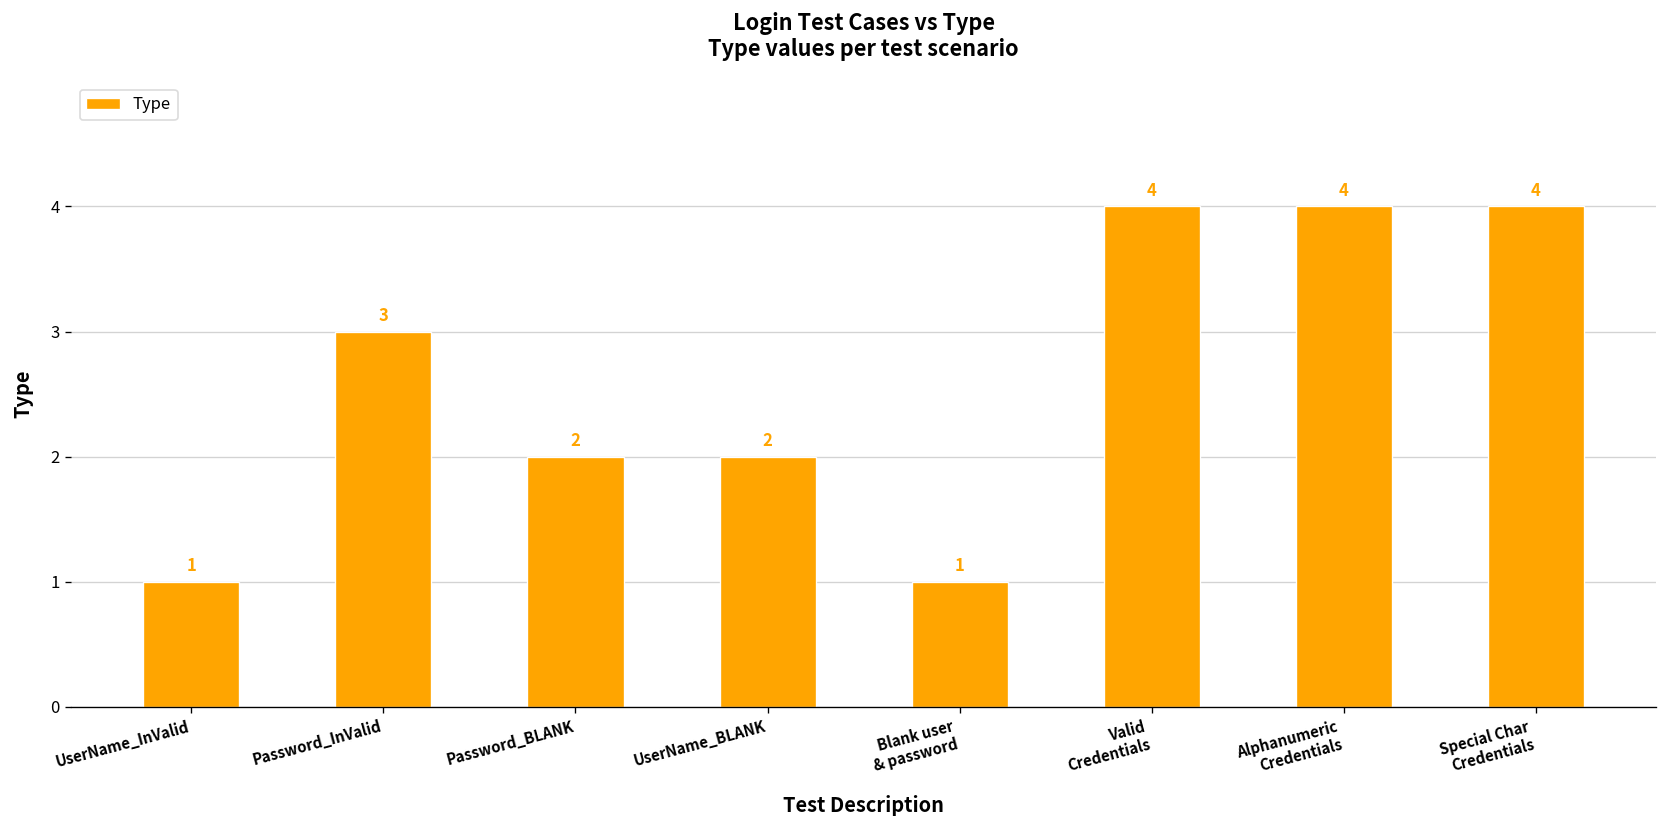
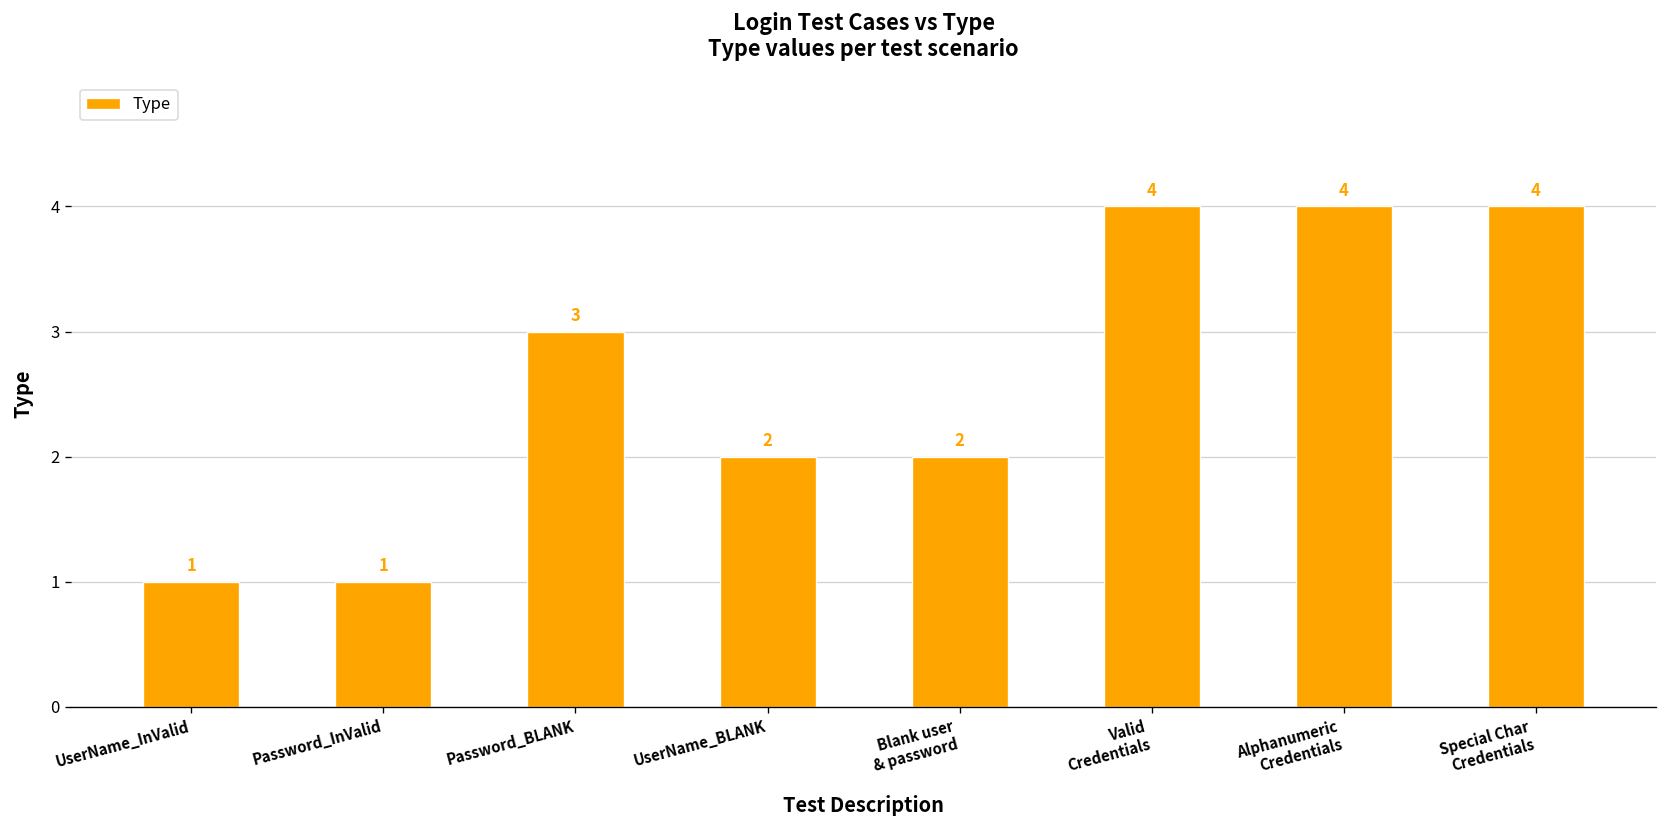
  {
    "UserName_InValid": 1,
-   "Password_InValid": 3,
-   "Password_BLANK": 2,
+   "Password_InValid": 1,
+   "Password_BLANK": 3,
    "UserName_BLANK": 2,
-   "Blank user & password": 1,
+   "Blank user & password": 2,
    "Valid Credentials": 4,
    "Alphanumeric Credentials": 4,
    "Special Char Credentials": 4
  }
